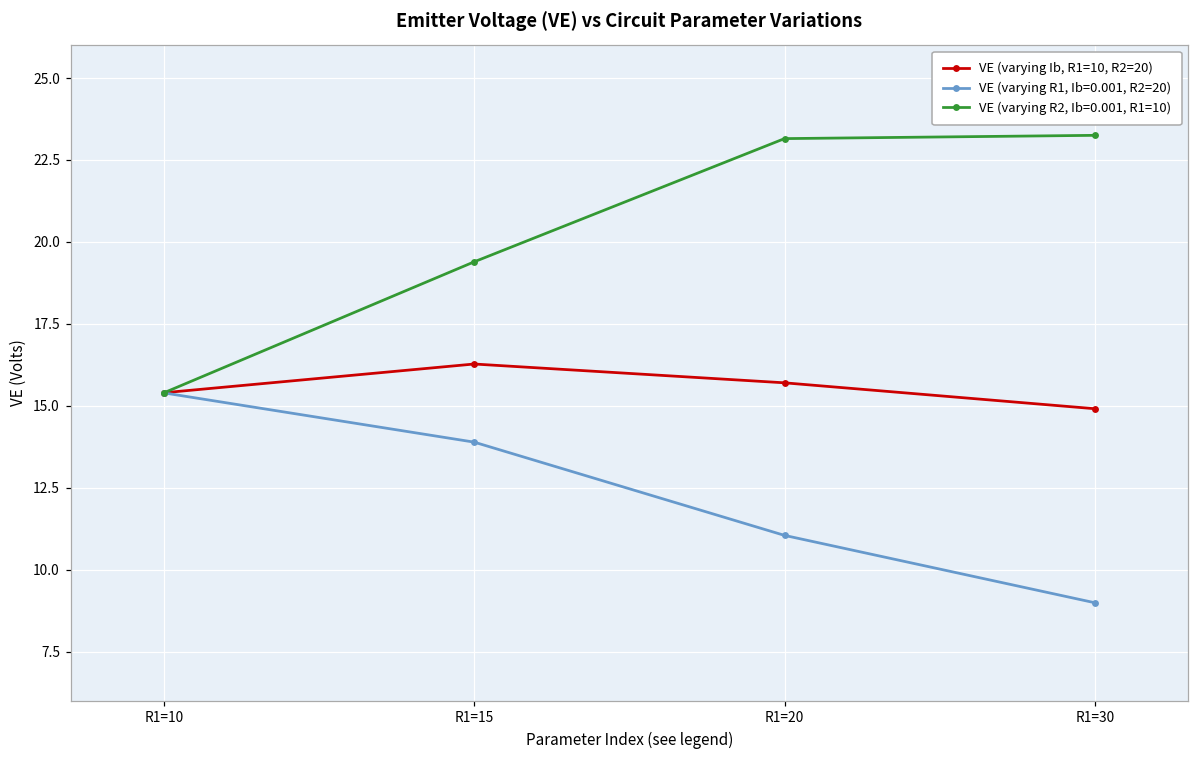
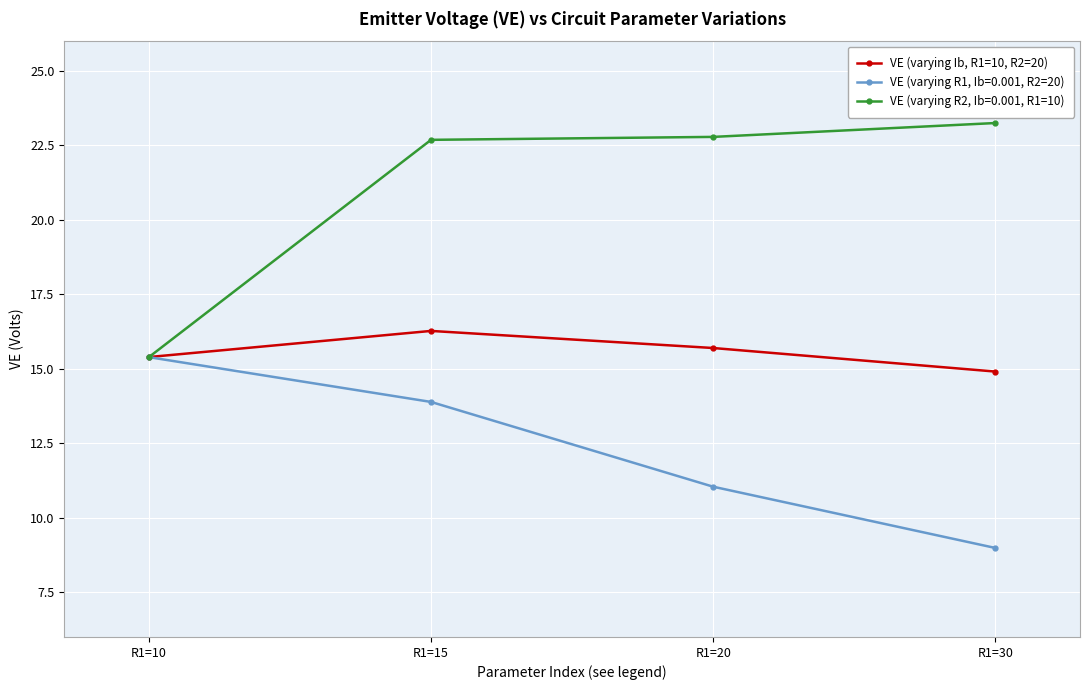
  {
    "VE (varying Ib, R1=10, R2=20)": {
      "R1=15": 16.3,
      "R1=20": 15.7,
      "R1=30": 14.9
    },
    "VE (varying R1, Ib=0.001, R2=20)": {
      "R1=15": 13.9,
      "R1=20": 11.0,
      "R1=30": 9.0
    },
    "VE (varying R2, Ib=0.001, R1=10)": {
-     "R1=15": 19.4,
-     "R1=20": 23.2,
+     "R1=15": 22.7,
+     "R1=20": 22.8,
      "R1=30": 23.3
    }
  }
